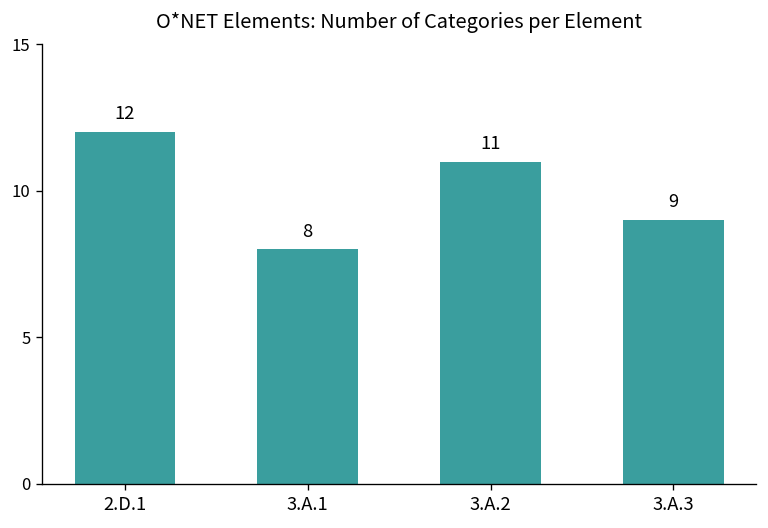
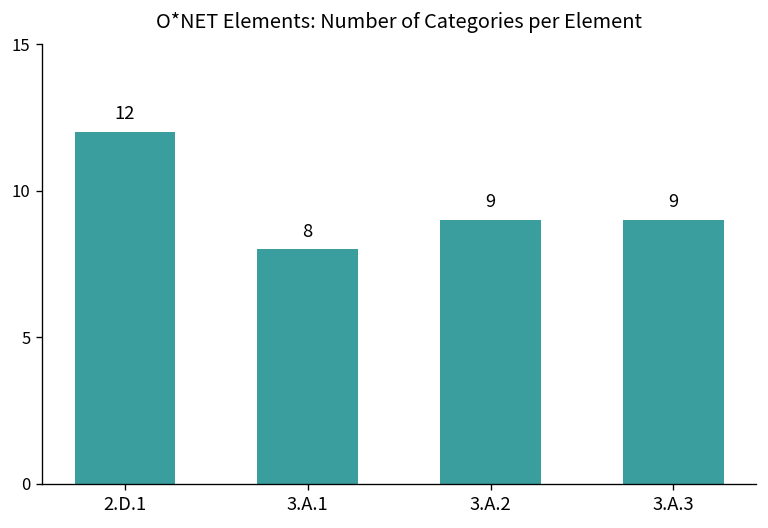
  {
    "2.D.1": 12,
    "3.A.1": 8,
-   "3.A.2": 11,
+   "3.A.2": 9,
    "3.A.3": 9
  }
